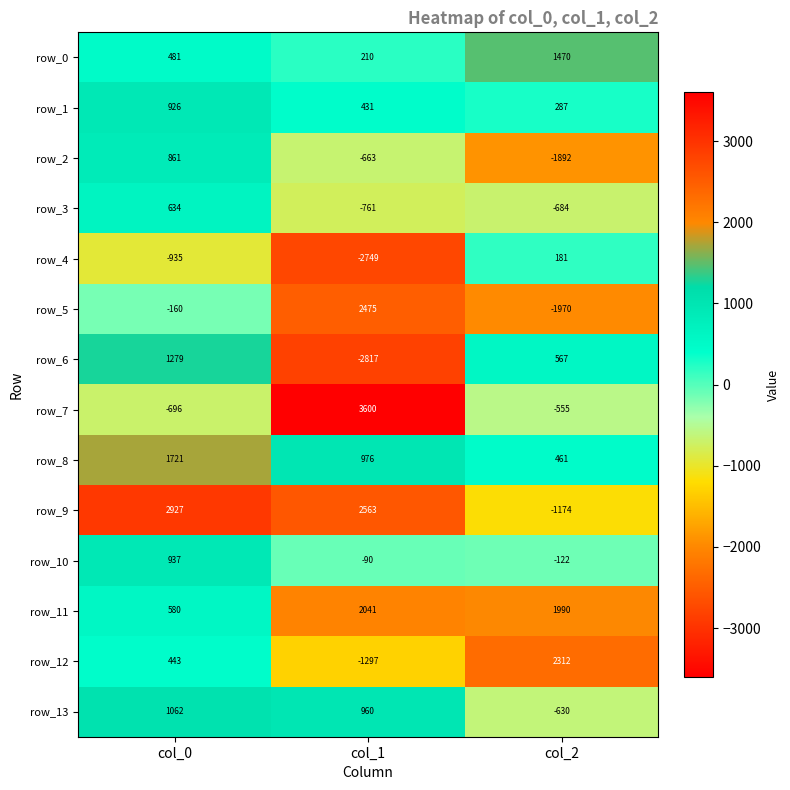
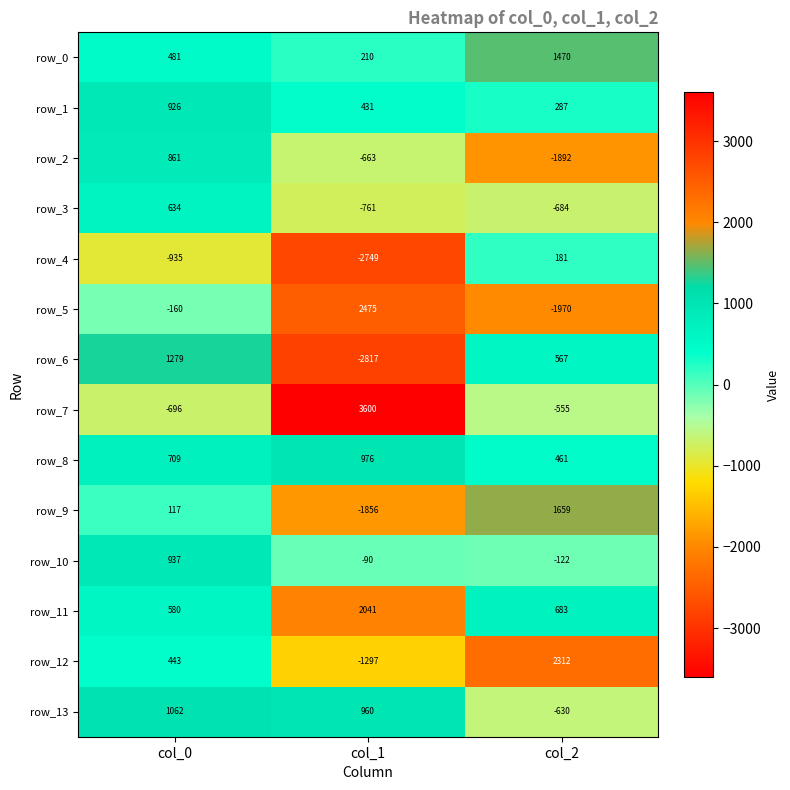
  {
    "row_0": {
      "col_0": 481,
      "col_1": 210,
      "col_2": 1470
    },
    "row_1": {
      "col_0": 926,
      "col_1": 431,
      "col_2": 287
    },
    "row_2": {
      "col_0": 861,
      "col_1": -663,
      "col_2": -1892
    },
    "row_3": {
      "col_0": 634,
      "col_1": -761,
      "col_2": -684
    },
    "row_4": {
      "col_0": -935,
      "col_1": -2749,
      "col_2": 181
    },
    "row_5": {
      "col_0": -160,
      "col_1": 2475,
      "col_2": -1970
    },
    "row_6": {
      "col_0": 1279,
      "col_1": -2817,
      "col_2": 567
    },
    "row_7": {
      "col_0": -696,
      "col_1": 3600,
      "col_2": -555
    },
    "row_8": {
-     "col_0": 1721,
+     "col_0": 709,
      "col_1": 976,
      "col_2": 461
    },
    "row_9": {
-     "col_0": 2927,
-     "col_1": 2563,
-     "col_2": -1174
+     "col_0": 117,
+     "col_1": -1856,
+     "col_2": 1659
    },
    "row_10": {
      "col_0": 937,
      "col_1": -90,
      "col_2": -122
    },
    "row_11": {
      "col_0": 580,
      "col_1": 2041,
-     "col_2": 1990
+     "col_2": 683
    },
    "row_12": {
      "col_0": 443,
      "col_1": -1297,
      "col_2": 2312
    },
    "row_13": {
      "col_0": 1062,
      "col_1": 960,
      "col_2": -630
    }
  }
